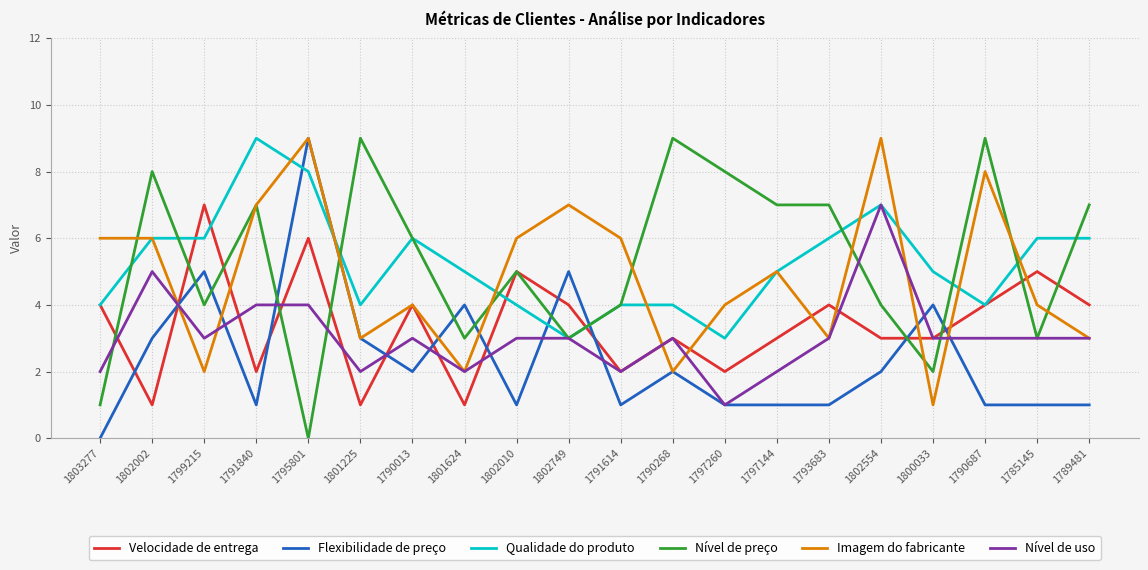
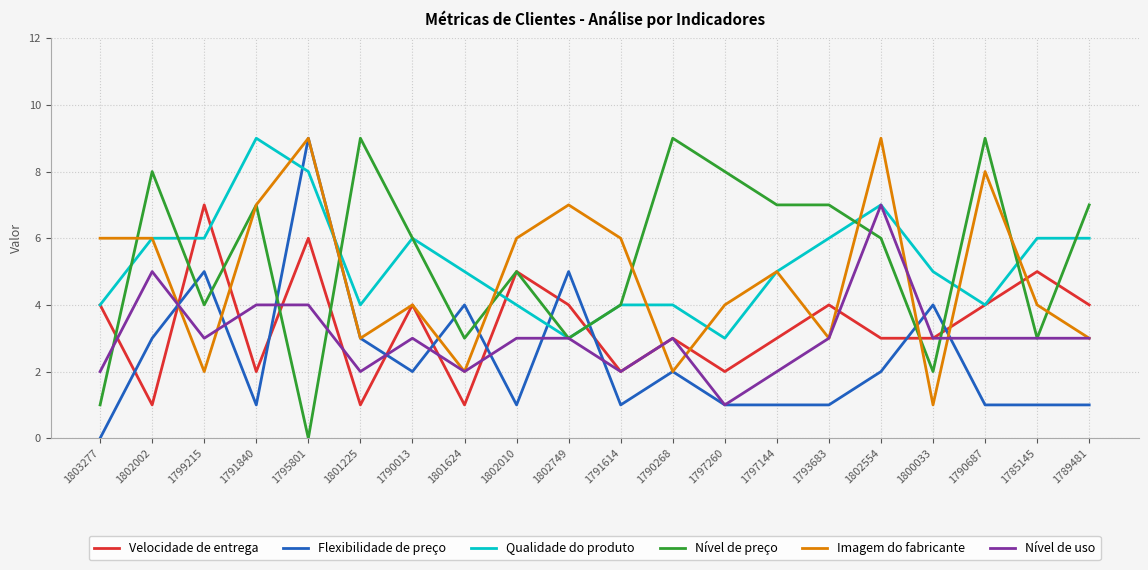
  {
    "Velocidade de entrega": {
      "1802002": 1,
      "1799215": 7,
      "1791840": 2,
      "1795801": 6,
      "1801225": 1,
      "1801624": 1,
      "1802749": 4,
      "1797260": 2,
      "1797144": 3,
      "1793683": 4,
      "1802554": 3,
      "1785145": 5,
      "1789481": 4
    },
    "Flexibilidade de preço": {
      "1803277": 0,
      "1802002": 3,
      "1799215": 5,
      "1791840": 1,
      "1790013": 2,
      "1801624": 4,
      "1802010": 1,
      "1802749": 5,
      "1791614": 1,
      "1797144": 1,
      "1793683": 1,
      "1802554": 2,
      "1800033": 4,
      "1790687": 1,
      "1785145": 1,
      "1789481": 1
    },
    "Qualidade do produto": {
      "1799215": 6,
      "1791840": 9,
      "1795801": 8,
      "1801225": 4,
      "1801624": 5,
      "1802010": 4,
      "1790268": 4,
      "1797260": 3,
      "1793683": 6,
      "1800033": 5,
      "1785145": 6,
      "1789481": 6
    },
    "Nível de preço": {
      "1803277": 1,
      "1802002": 8,
      "1799215": 4,
      "1795801": 0,
      "1801225": 9,
      "1801624": 3,
      "1790268": 9,
      "1797260": 8,
      "1797144": 7,
      "1793683": 7,
-     "1802554": 4,
+     "1802554": 6,
      "1800033": 2,
      "1790687": 9,
      "1789481": 7
    },
    "Imagem do fabricante": {
      "1803277": 6,
      "1799215": 2,
      "1802010": 6,
      "1802749": 7,
      "1791614": 6,
      "1797260": 4,
      "1802554": 9,
      "1800033": 1,
      "1790687": 8,
      "1785145": 4
    },
    "Nível de uso": {
      "1803277": 2,
      "1802002": 5,
      "1799215": 3,
      "1791840": 4,
      "1795801": 4,
      "1801225": 2,
      "1790013": 3,
      "1802010": 3,
      "1797144": 2,
      "1790687": 3
    }
  }
